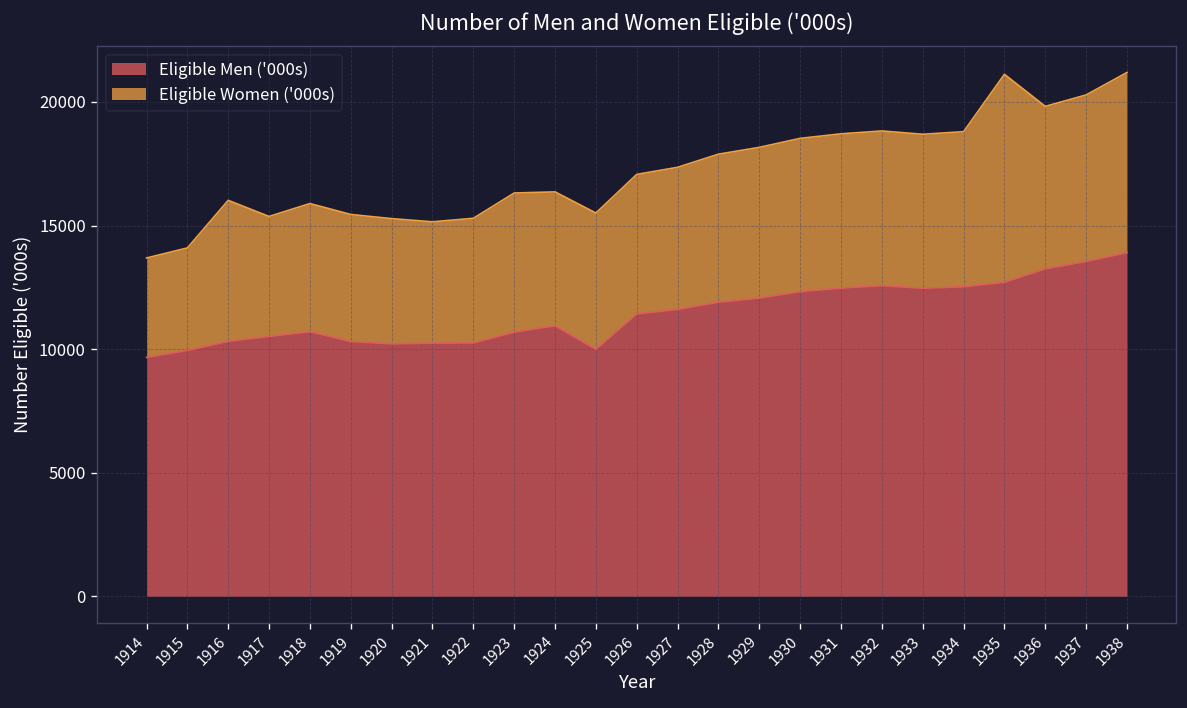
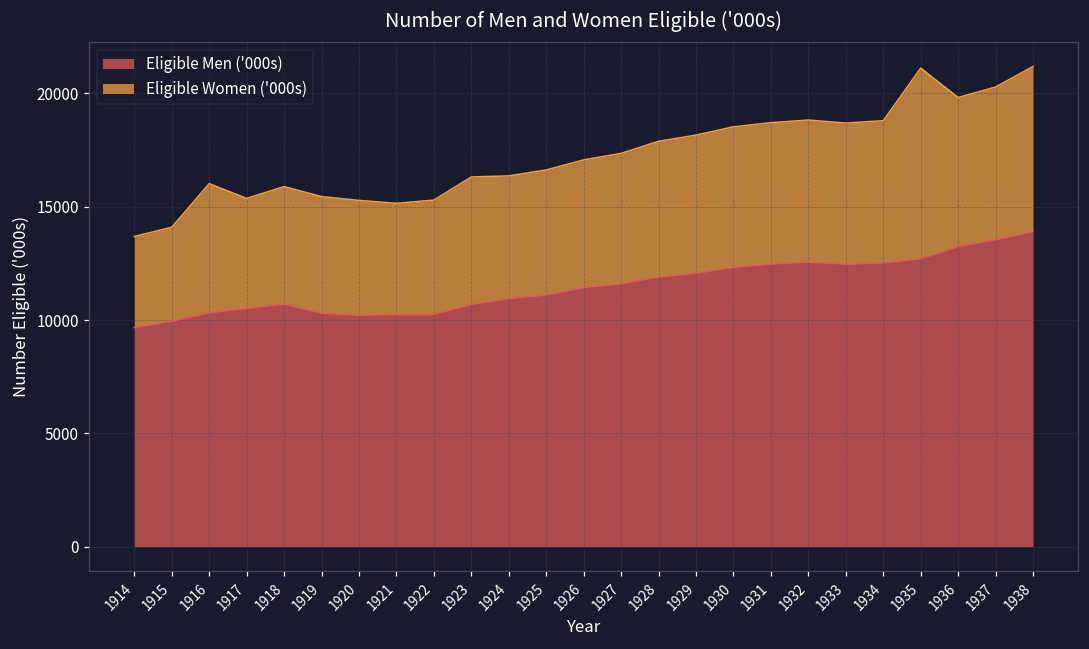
  {
    "Eligible Men ('000s)": {
      "1914": 9700,
      "1915": 9900,
      "1916": 10300,
      "1917": 10500,
      "1918": 10700,
      "1919": 10300,
      "1920": 10200,
      "1921": 10200,
      "1922": 10200,
      "1923": 10700,
      "1924": 10900,
-     "1925": 10000,
+     "1925": 11100,
      "1926": 11400,
      "1927": 11600,
      "1928": 11900,
      "1929": 12100,
      "1930": 12300,
      "1931": 12500,
      "1932": 12600,
      "1933": 12500,
      "1934": 12500,
      "1935": 12700,
      "1936": 13200,
      "1937": 13500,
      "1938": 13900
    },
    "Eligible Women ('000s)": {
      "1914": 4000,
      "1915": 4100,
      "1916": 5700,
      "1917": 4900,
      "1918": 5200,
      "1919": 5100,
      "1920": 5100,
      "1921": 4900,
      "1922": 5000,
      "1923": 5600,
      "1924": 5400,
      "1925": 5500,
      "1926": 5600,
      "1927": 5700,
      "1928": 6000,
      "1929": 6100,
      "1930": 6200,
      "1931": 6200,
      "1932": 6300,
      "1933": 6200,
      "1934": 6300,
      "1935": 8400,
      "1936": 6600,
      "1937": 6700,
      "1938": 7300
    }
  }
